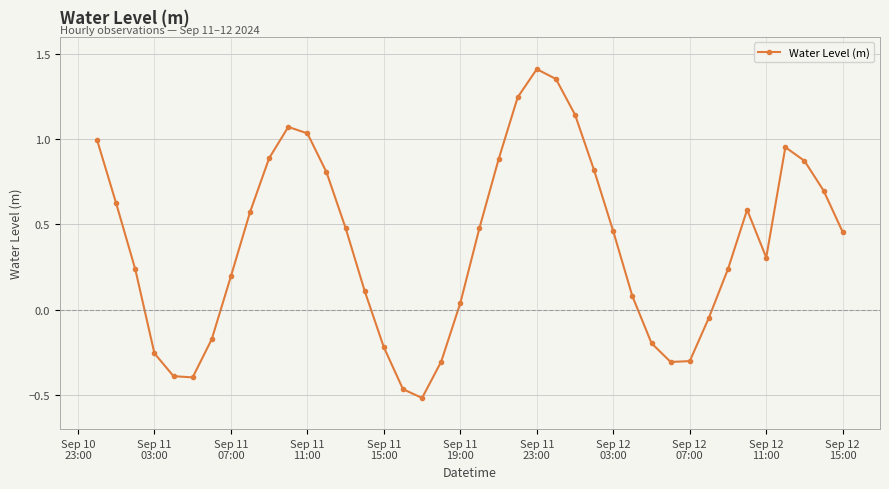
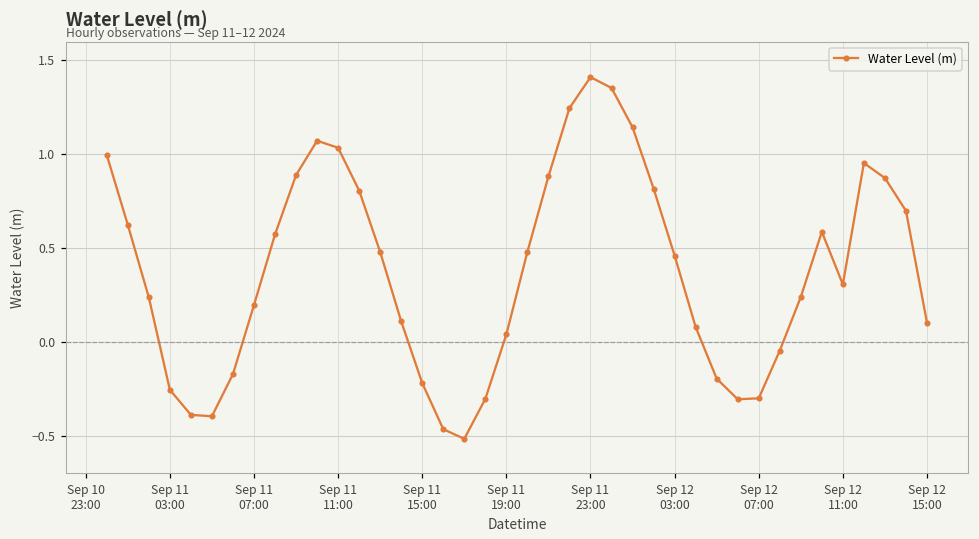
  {
    "Sep 11 03:00": -0.26,
    "Sep 11 07:00": 0.20,
    "Sep 11 11:00": 1.03,
    "Sep 11 15:00": -0.22,
    "Sep 11 19:00": 0.04,
    "Sep 11 23:00": 1.41,
    "Sep 12 03:00": 0.46,
    "Sep 12 07:00": -0.30,
    "Sep 12 11:00": 0.31,
-   "Sep 12 15:00": 0.46
+   "Sep 12 15:00": 0.10
  }
